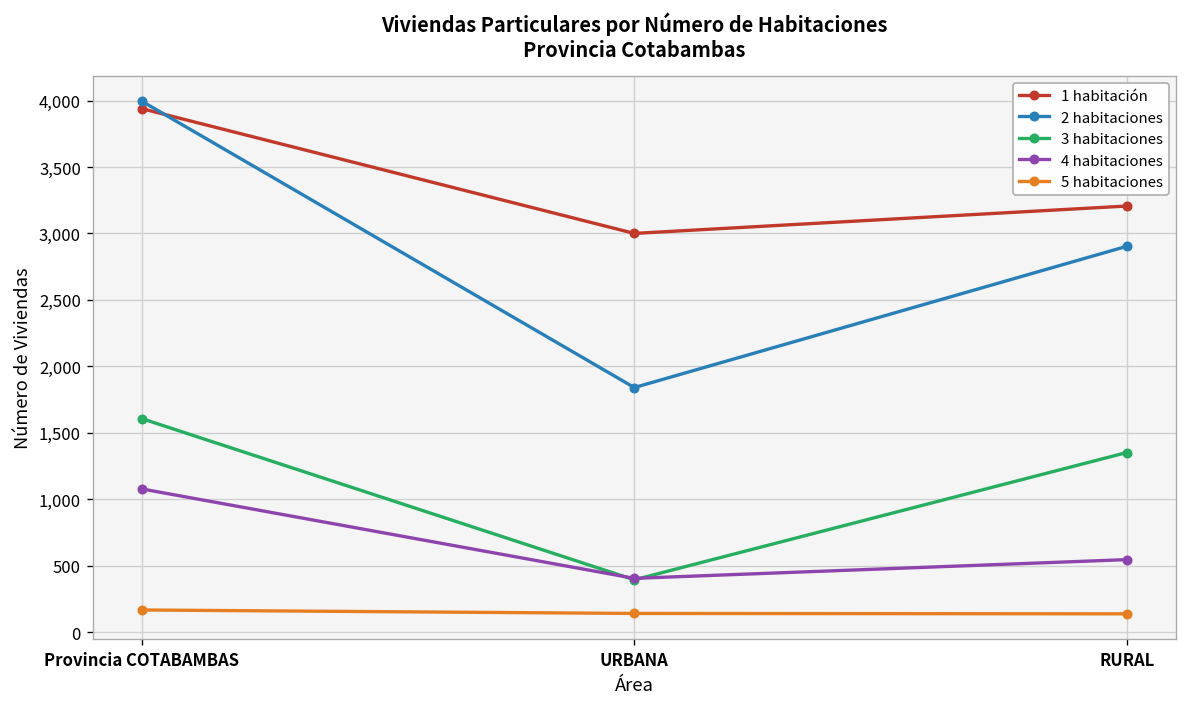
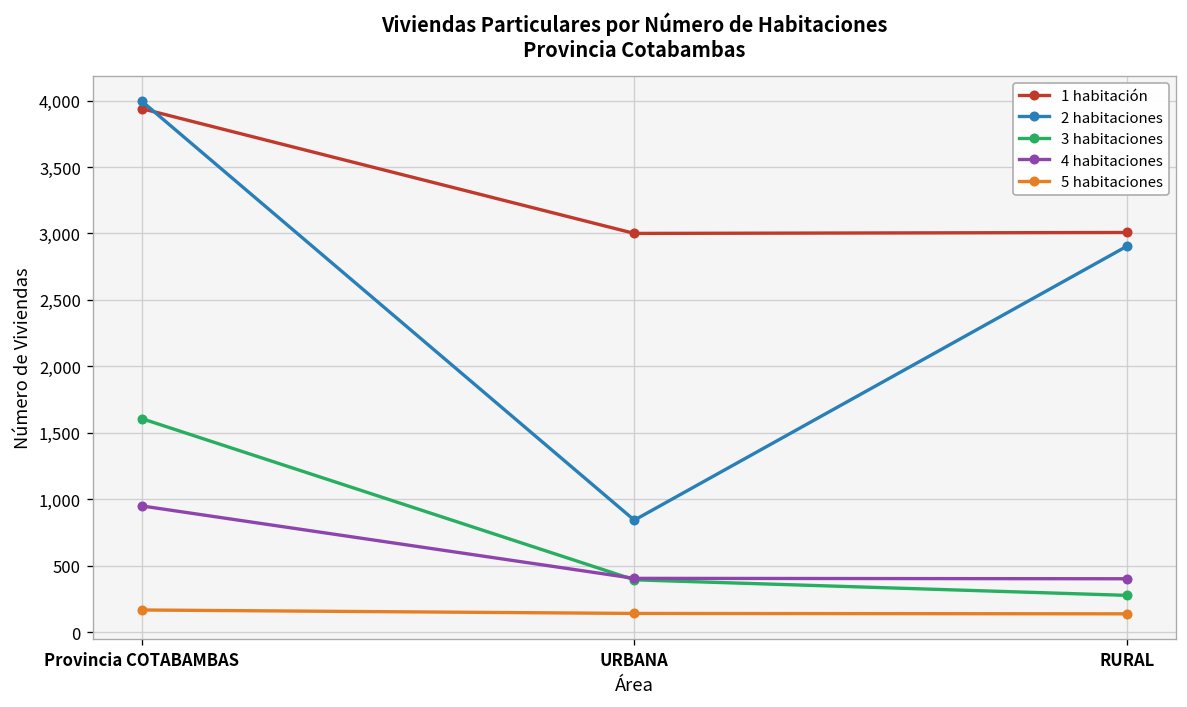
  {
    "1 habitación": {
      "Provincia COTABAMBAS": "3,940",
      "URBANA": "3,000",
-     "RURAL": "3,210"
+     "RURAL": "3,010"
    },
    "2 habitaciones": {
      "Provincia COTABAMBAS": "4,000",
-     "URBANA": "1,840",
+     "URBANA": "840",
      "RURAL": "2,900"
    },
    "3 habitaciones": {
      "Provincia COTABAMBAS": "1,610",
-     "RURAL": "1,350"
+     "RURAL": "280"
    },
    "4 habitaciones": {
-     "Provincia COTABAMBAS": "1,080",
-     "RURAL": "550"
+     "Provincia COTABAMBAS": "950",
+     "RURAL": "400"
    },
    "5 habitaciones": {
      "Provincia COTABAMBAS": "170",
      "URBANA": "140",
      "RURAL": "140"
    }
  }
